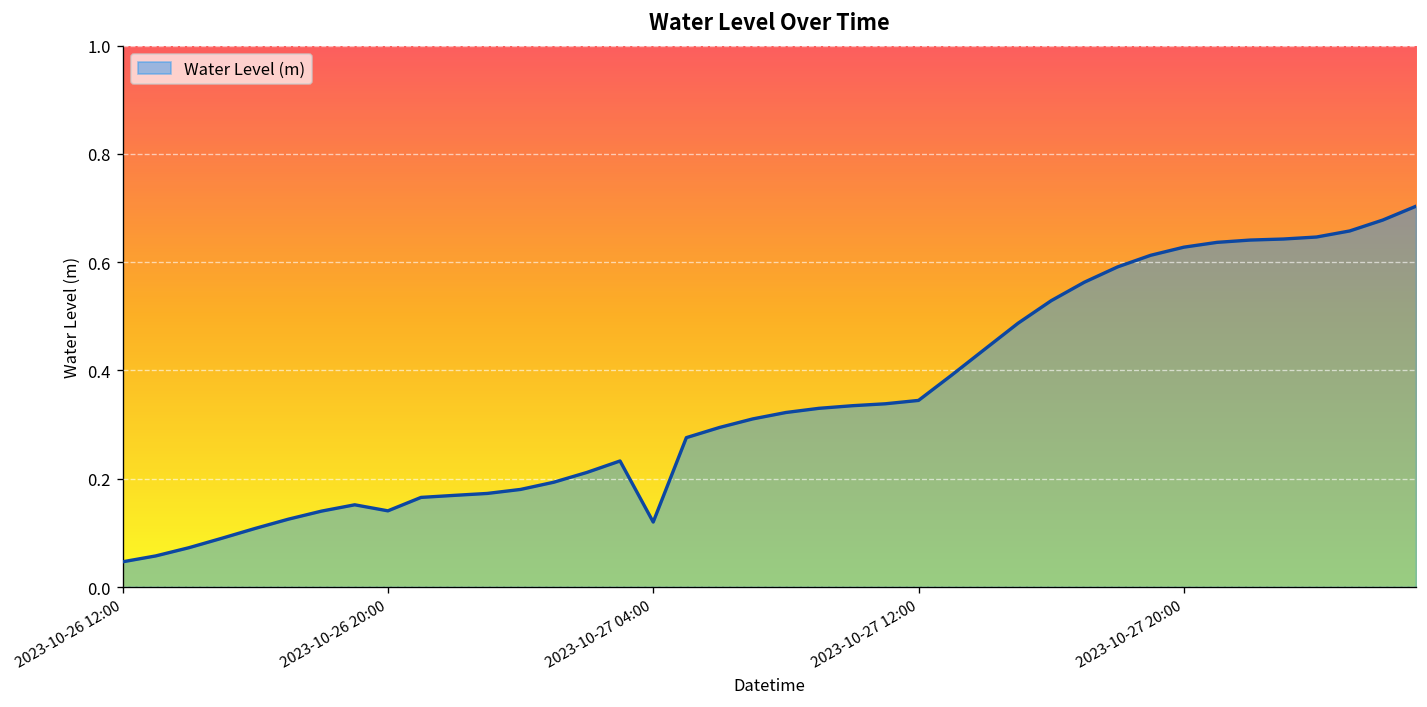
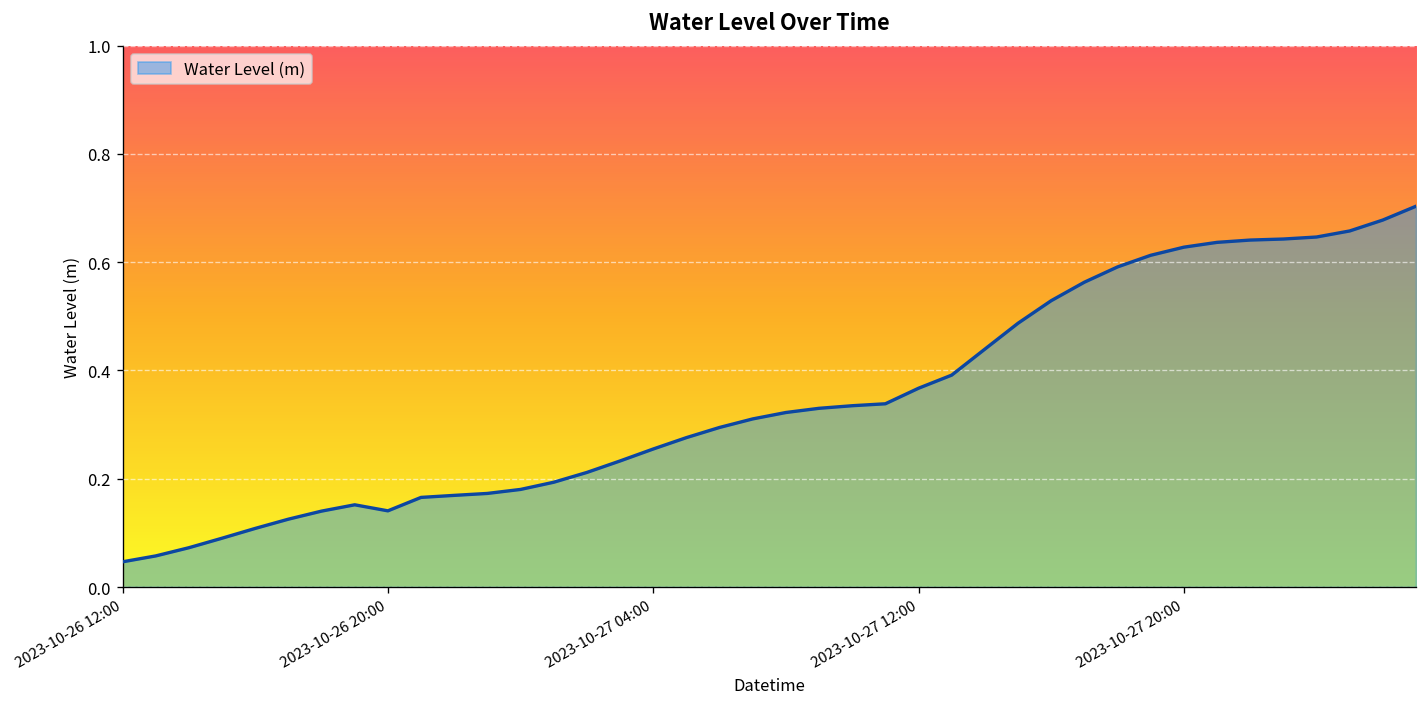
  {
    "2023-10-26 12:00": 0.05,
    "2023-10-26 20:00": 0.14,
-   "2023-10-27 04:00": 0.12,
-   "2023-10-27 12:00": 0.34,
+   "2023-10-27 04:00": 0.25,
+   "2023-10-27 12:00": 0.37,
    "2023-10-27 20:00": 0.63
  }
